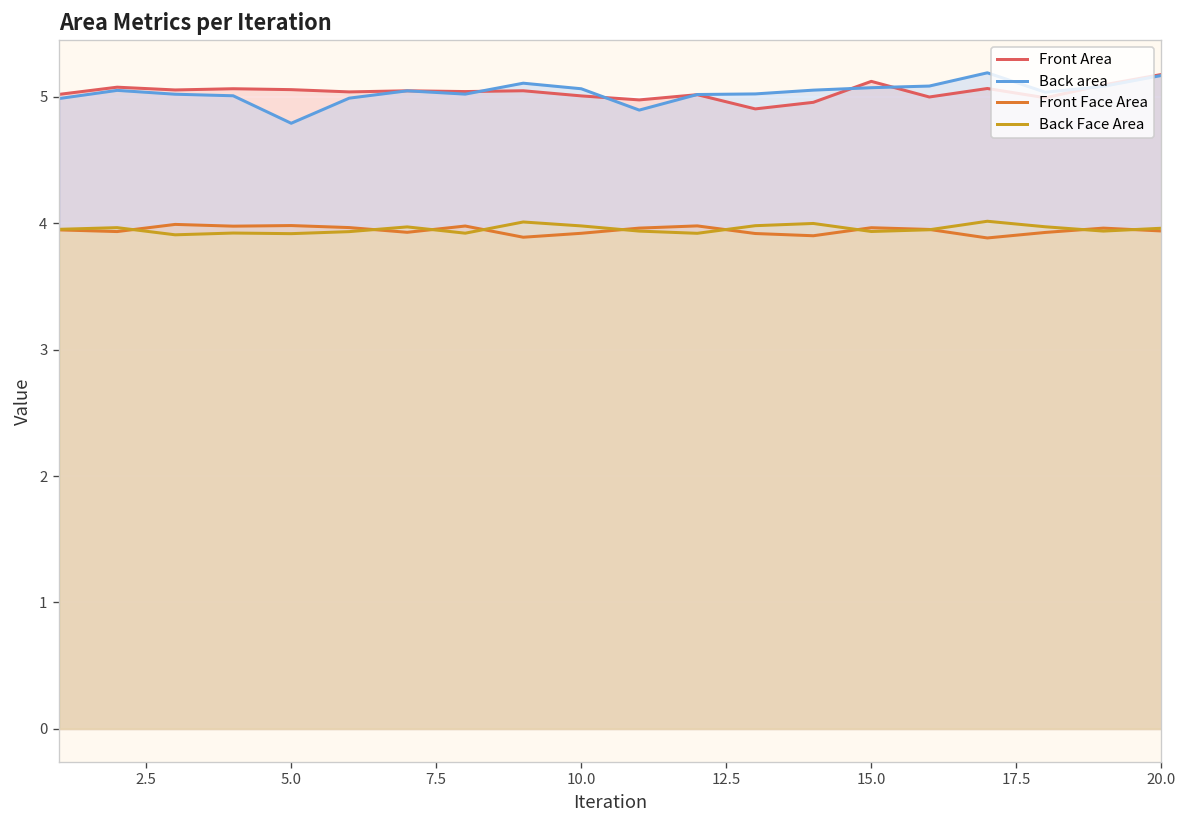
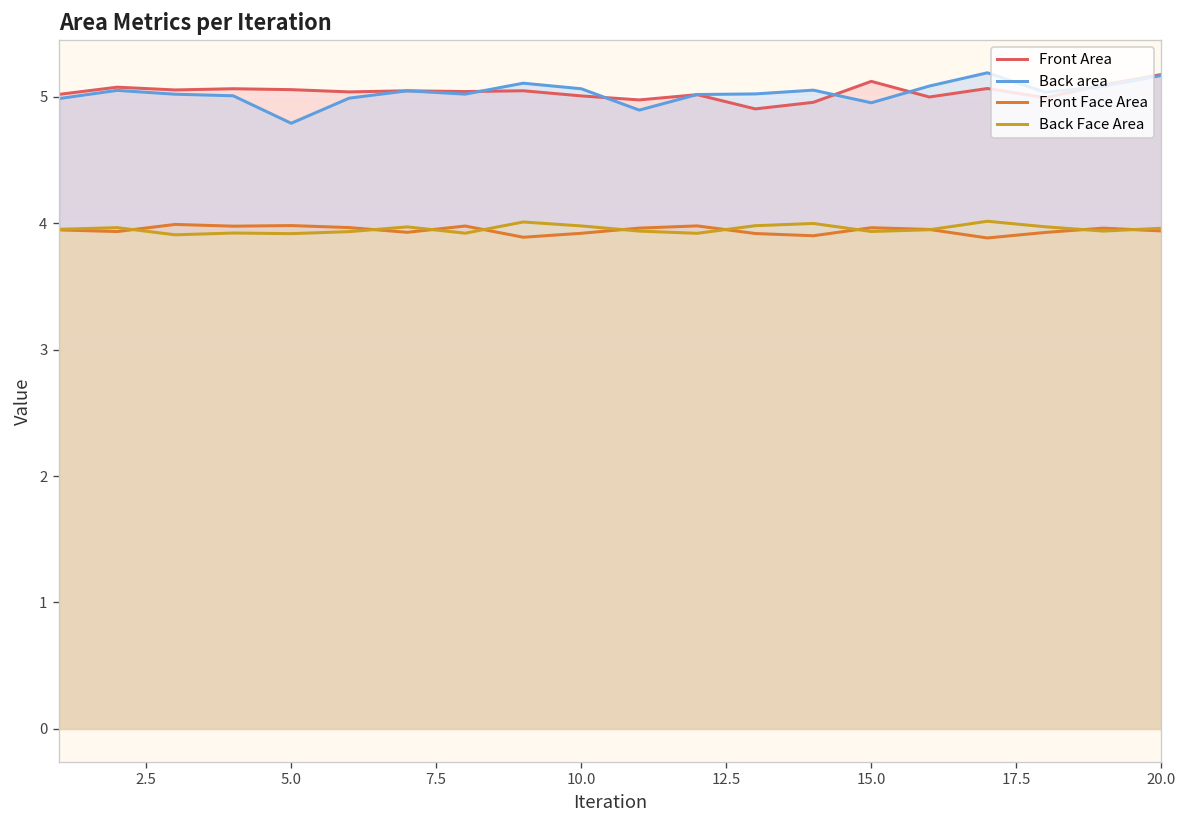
  {
    "Back area": {
      "5.0": 4.79,
      "10.0": 5.06,
-     "15.0": 5.07
+     "15.0": 4.95
    }
  }
